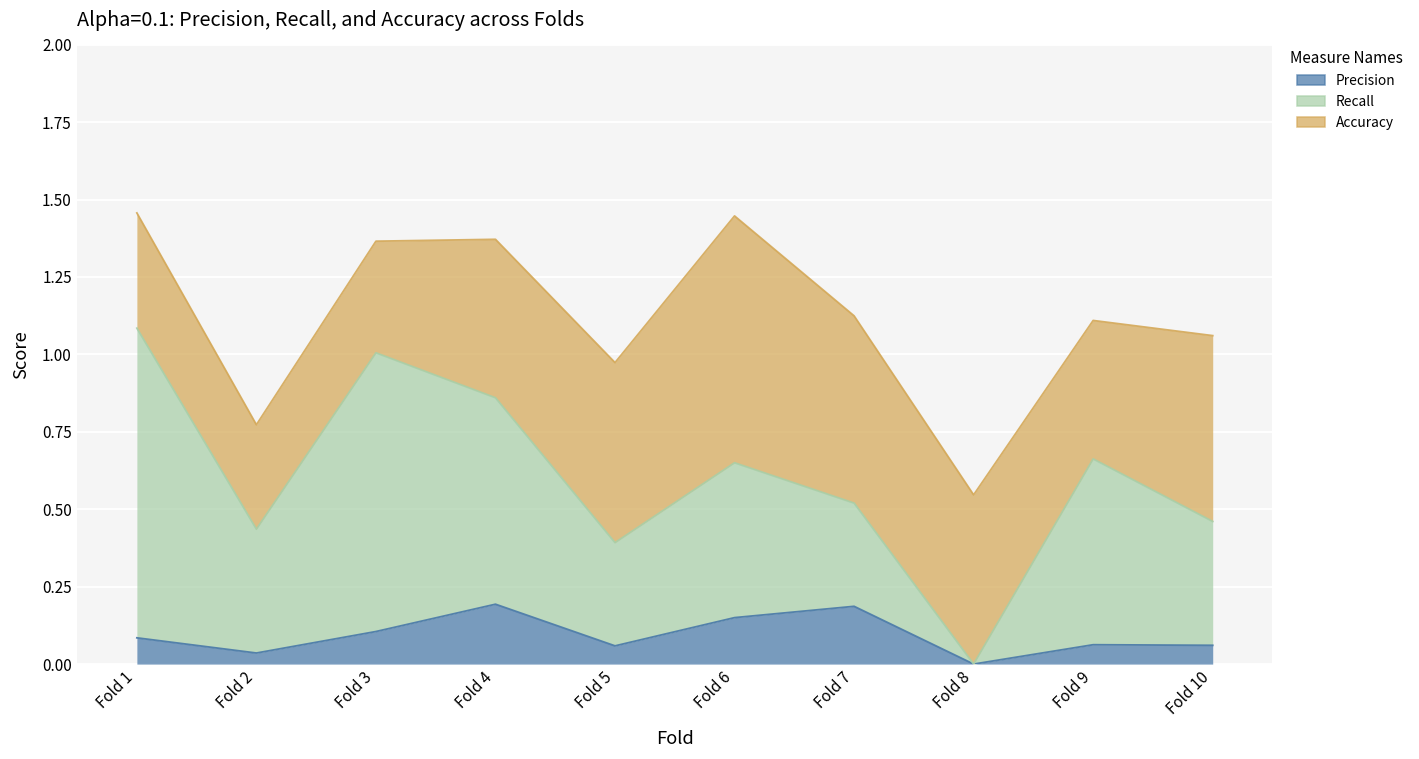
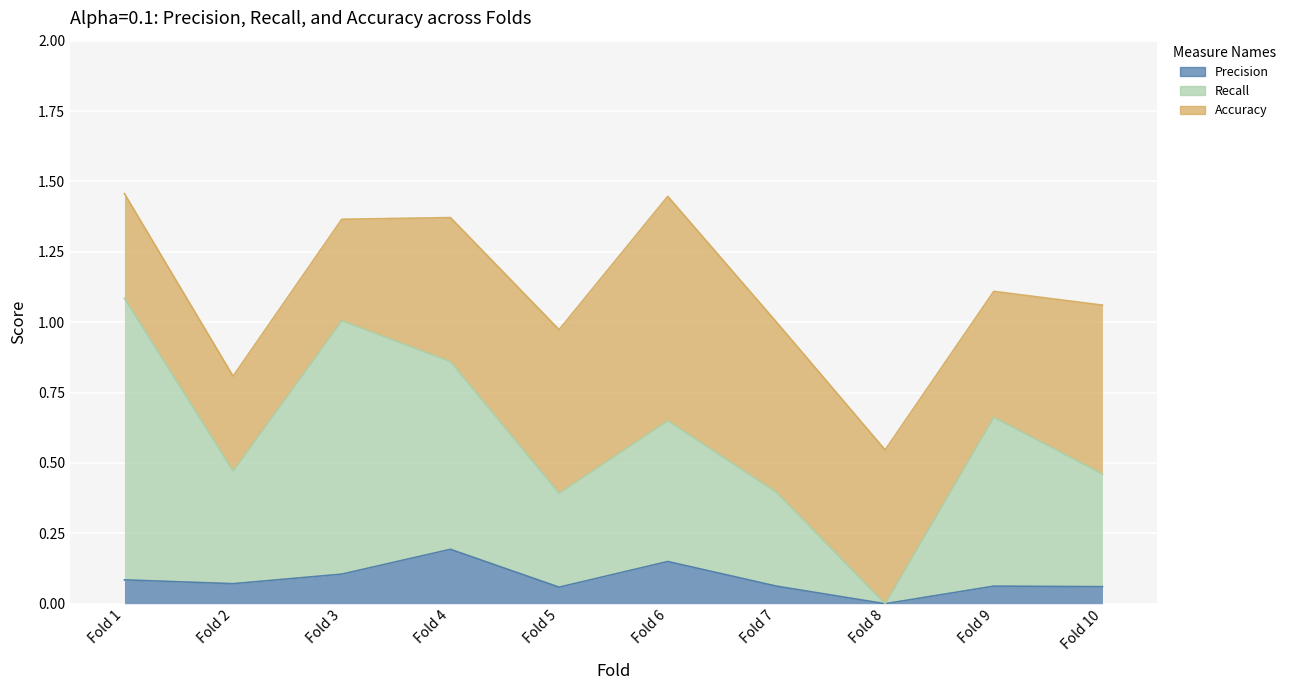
  {
    "Precision": {
      "Fold 1": 0.08,
-     "Fold 2": 0.04,
+     "Fold 2": 0.07,
      "Fold 3": 0.11,
      "Fold 4": 0.19,
      "Fold 5": 0.06,
      "Fold 6": 0.15,
-     "Fold 7": 0.19,
+     "Fold 7": 0.06,
      "Fold 9": 0.06,
      "Fold 10": 0.06
    },
    "Recall": {
      "Fold 1": 1.00,
      "Fold 2": 0.40,
      "Fold 3": 0.90,
      "Fold 4": 0.67,
      "Fold 5": 0.33,
      "Fold 6": 0.50,
      "Fold 7": 0.33,
      "Fold 9": 0.60,
      "Fold 10": 0.40
    },
    "Accuracy": {
      "Fold 1": 0.37,
      "Fold 2": 0.34,
      "Fold 3": 0.36,
      "Fold 4": 0.51,
      "Fold 5": 0.58,
      "Fold 6": 0.80,
      "Fold 7": 0.60,
      "Fold 8": 0.55,
      "Fold 9": 0.45,
      "Fold 10": 0.60
    }
  }
